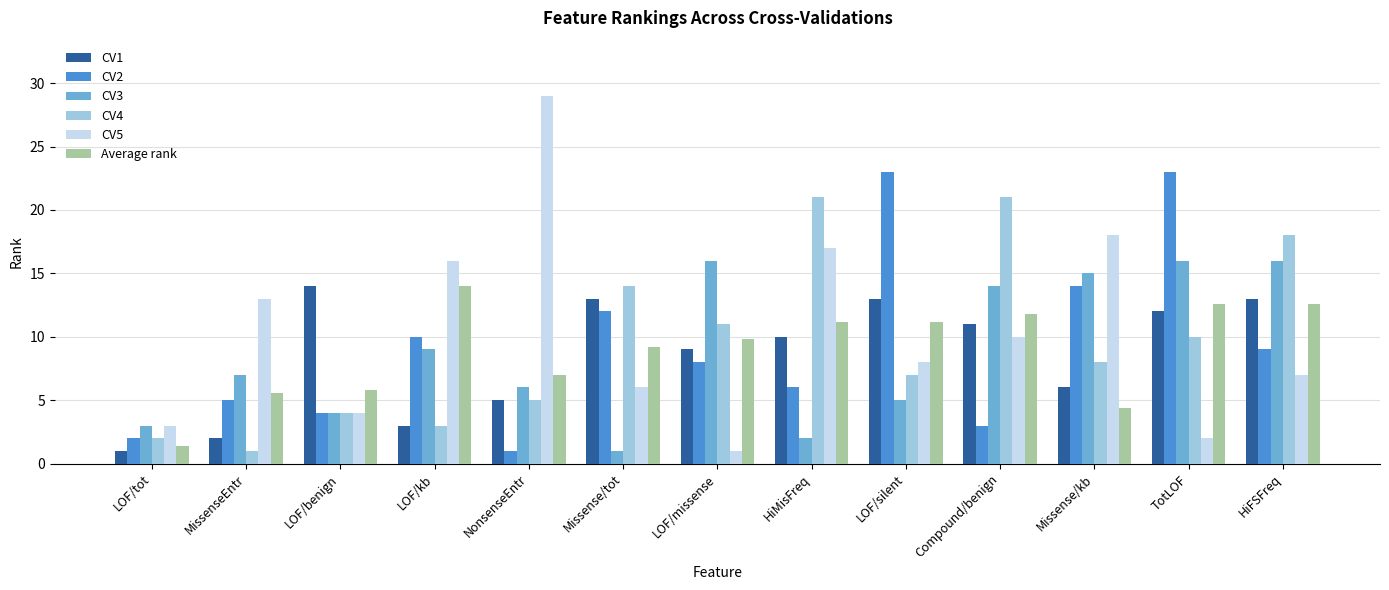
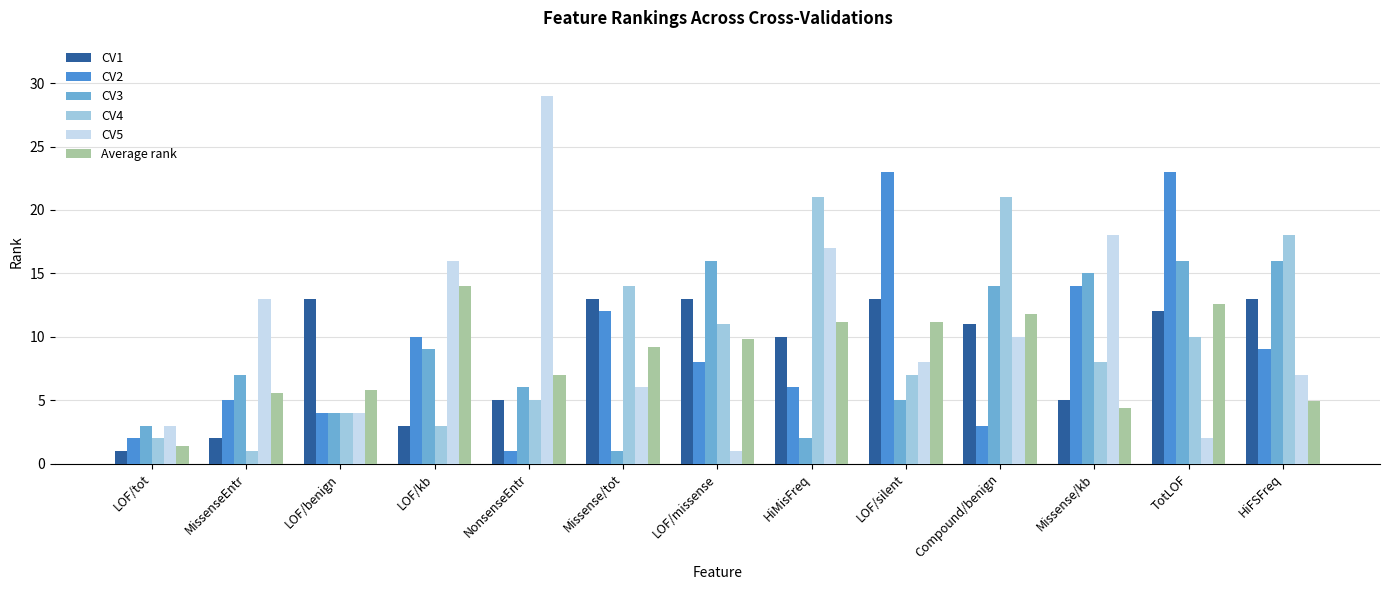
  {
    "CV1": {
      "LOF/tot": 1,
      "MissenseEntr": 2,
-     "LOF/benign": 14,
+     "LOF/benign": 13,
      "LOF/kb": 3,
      "NonsenseEntr": 5,
      "Missense/tot": 13,
-     "LOF/missense": 9,
+     "LOF/missense": 13,
      "HiMisFreq": 10,
      "LOF/silent": 13,
      "Compound/benign": 11,
-     "Missense/kb": 6,
+     "Missense/kb": 5,
      "TotLOF": 12,
      "HiFSFreq": 13
    },
    "Average rank": {
      "LOF/tot": 1.4,
      "MissenseEntr": 5.6,
      "LOF/benign": 5.8,
      "LOF/kb": 14.0,
      "NonsenseEntr": 7.0,
      "Missense/tot": 9.2,
      "LOF/missense": 9.8,
      "HiMisFreq": 11.2,
      "LOF/silent": 11.2,
      "Compound/benign": 11.8,
      "Missense/kb": 4.4,
      "TotLOF": 12.6,
-     "HiFSFreq": 12.6
+     "HiFSFreq": 4.9
    }
  }
